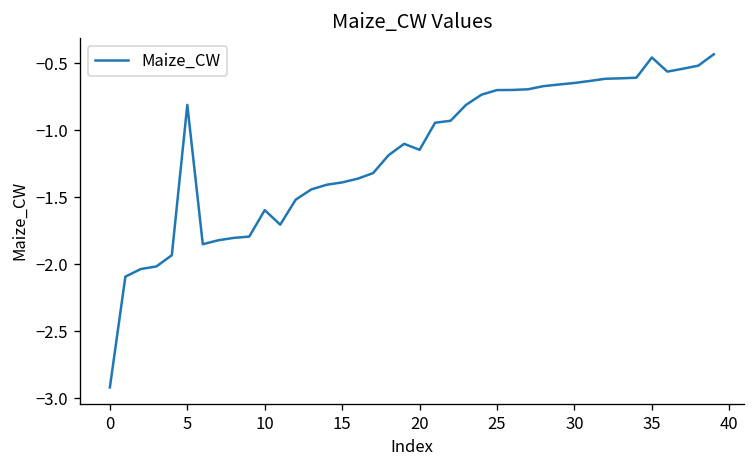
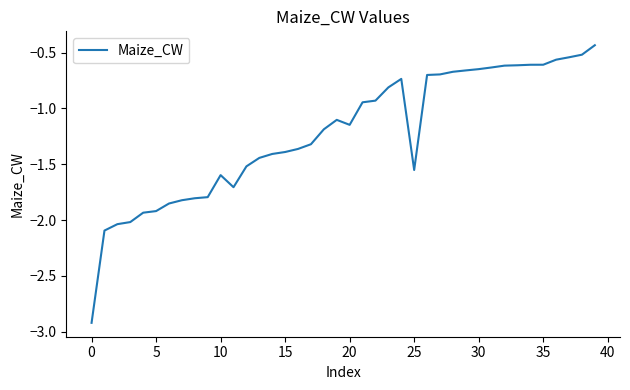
  {
    "0": -2.92,
-   "5": -0.81,
+   "5": -1.92,
    "10": -1.60,
    "15": -1.39,
    "20": -1.15,
-   "25": -0.70,
+   "25": -1.55,
    "30": -0.65,
-   "35": -0.46
+   "35": -0.61
  }
